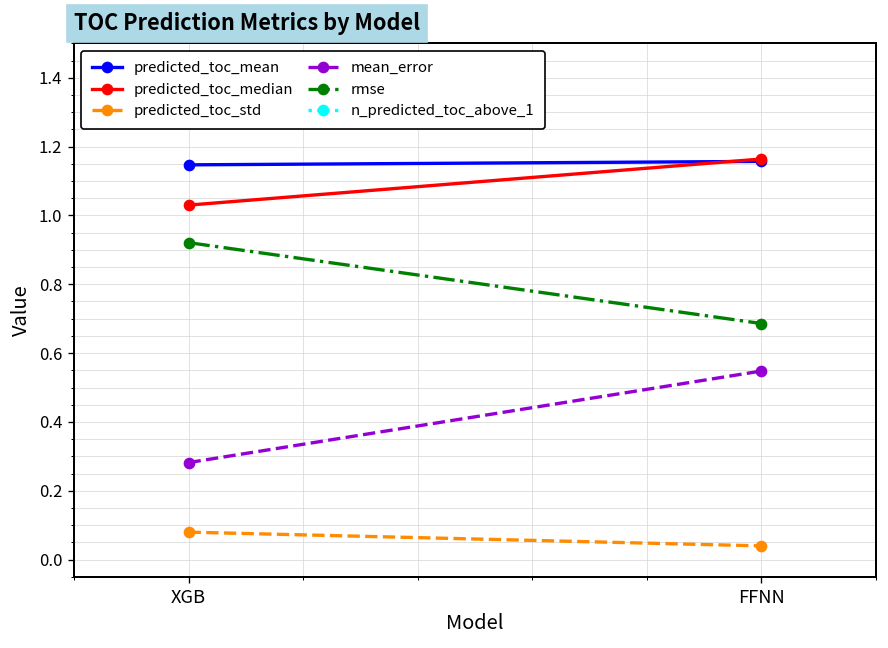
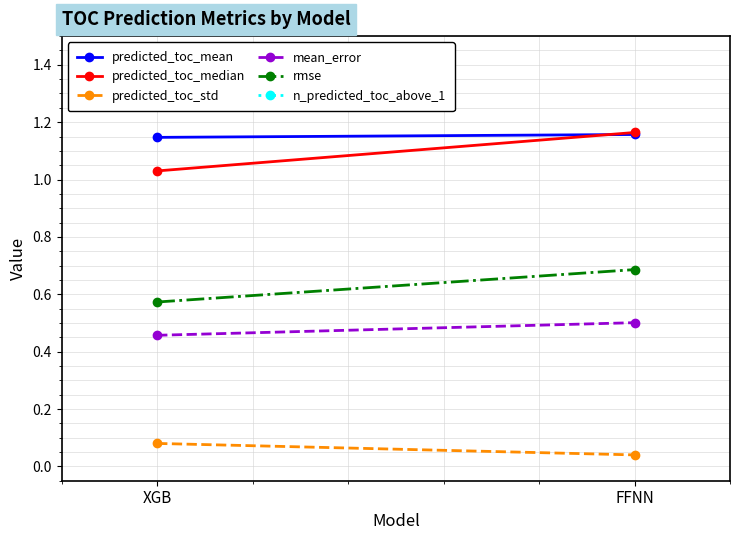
  {
    "predicted_toc_mean": {
      "XGB": 1.15
    },
    "predicted_toc_median": {
      "XGB": 1.03
    },
    "predicted_toc_std": {
      "XGB": 0.08,
      "FFNN": 0.04
    },
    "mean_error": {
-     "XGB": 0.28,
-     "FFNN": 0.55
+     "XGB": 0.46,
+     "FFNN": 0.50
    },
    "rmse": {
-     "XGB": 0.92,
+     "XGB": 0.57,
      "FFNN": 0.69
    }
  }
